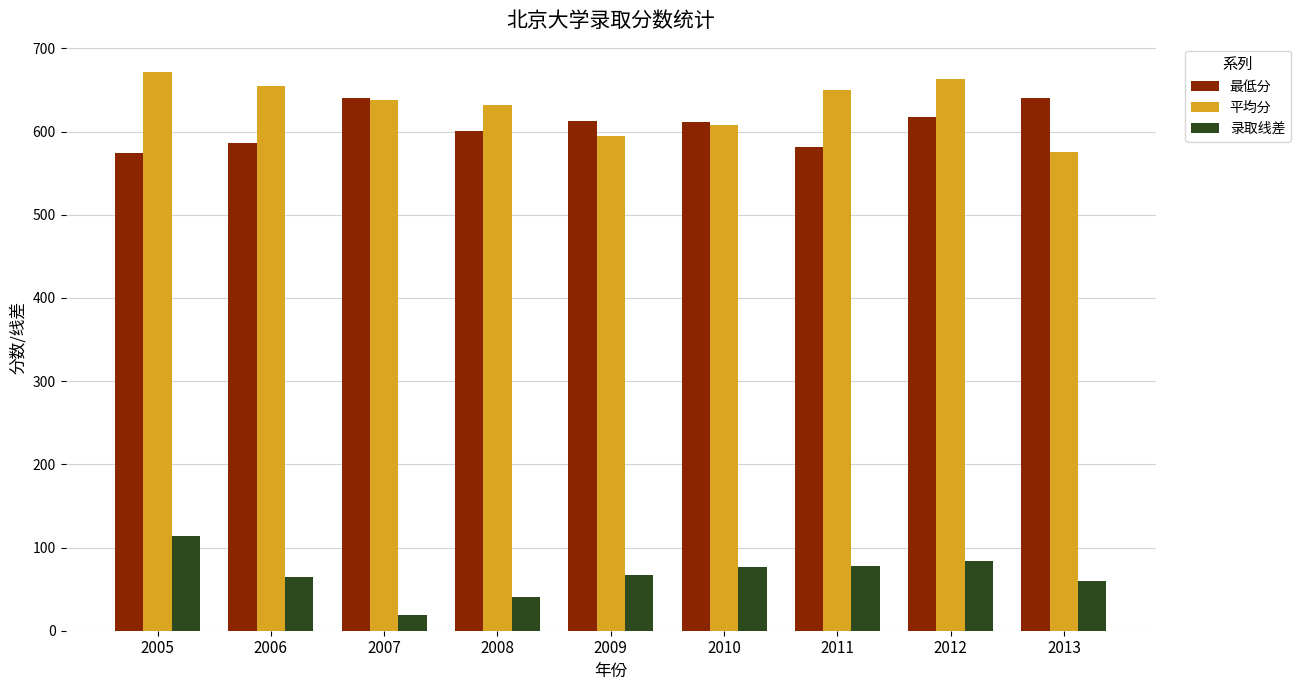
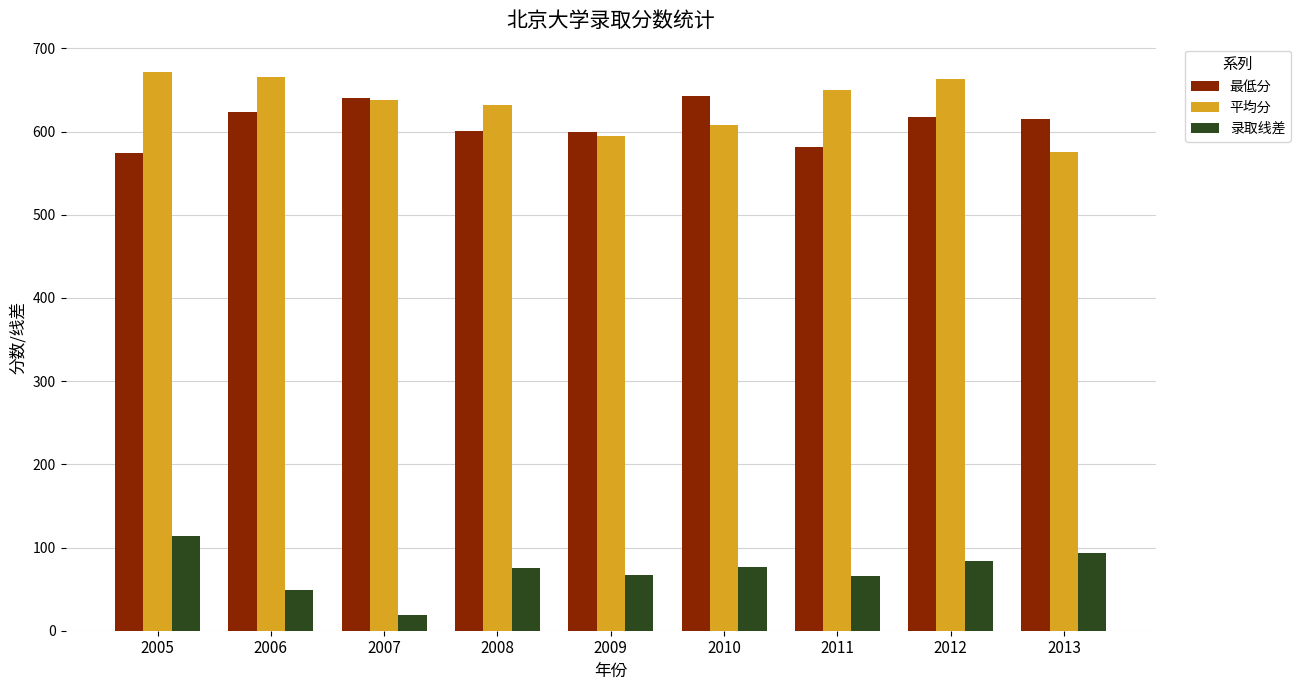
  {
    "最低分": {
      "2005": 570,
-     "2006": 590,
+     "2006": 620,
      "2007": 640,
      "2008": 600,
-     "2009": 610,
-     "2010": 610,
+     "2009": 600,
+     "2010": 640,
      "2011": 580,
      "2012": 620,
-     "2013": 640
+     "2013": 620
    },
    "平均分": {
      "2005": 670,
-     "2006": 660,
+     "2006": 670,
      "2007": 640,
      "2008": 630,
      "2009": 600,
      "2010": 610,
      "2011": 650,
      "2012": 660,
      "2013": 580
    },
    "录取线差": {
      "2005": 110,
-     "2006": 60,
+     "2006": 50,
      "2007": 20,
-     "2008": 40,
+     "2008": 80,
      "2009": 70,
      "2010": 80,
-     "2011": 80,
+     "2011": 70,
      "2012": 80,
-     "2013": 60
+     "2013": 90
    }
  }
